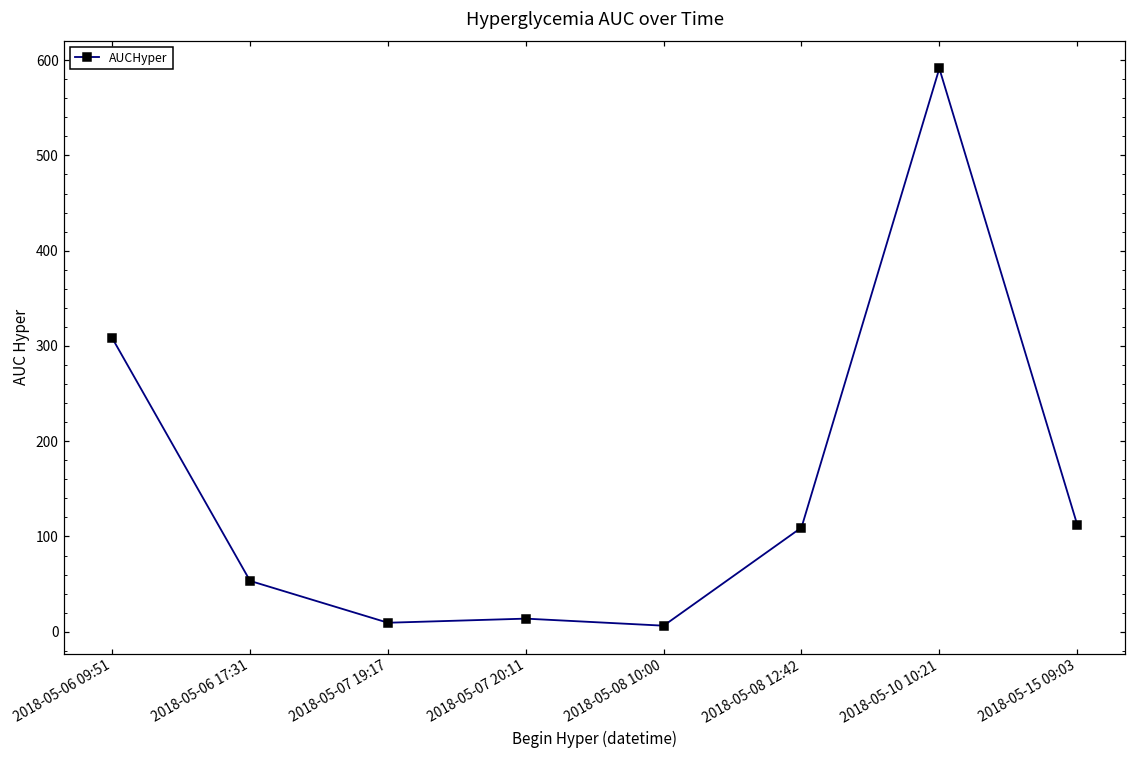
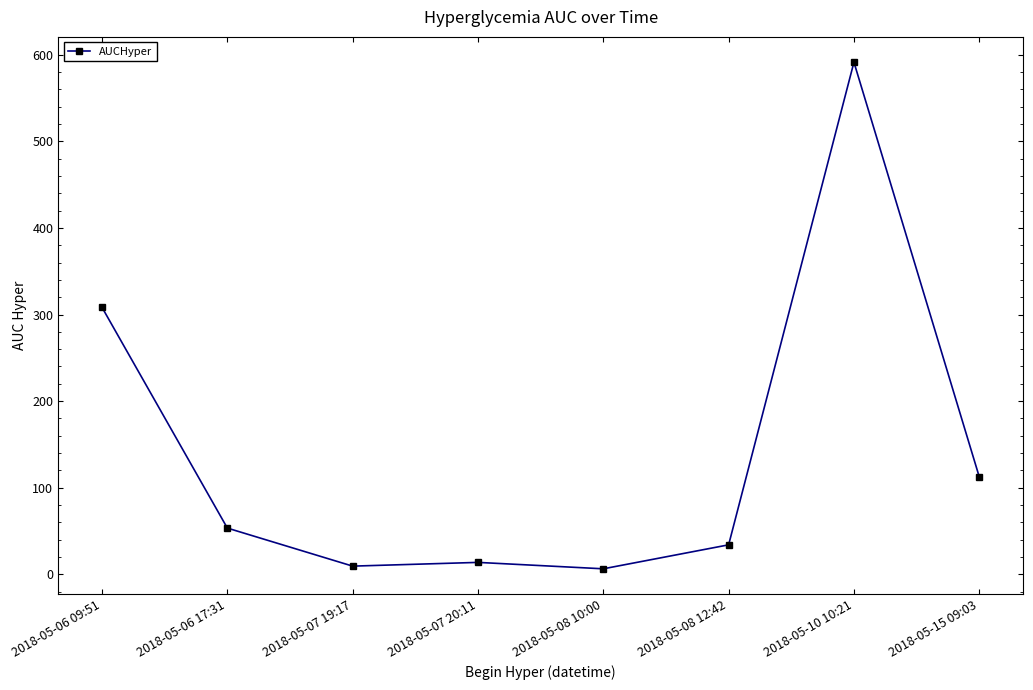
  {
    "2018-05-06 09:51": 310,
    "2018-05-06 17:31": 50,
    "2018-05-07 19:17": 10,
    "2018-05-07 20:11": 10,
    "2018-05-08 10:00": 10,
-   "2018-05-08 12:42": 110,
+   "2018-05-08 12:42": 30,
    "2018-05-10 10:21": 590,
    "2018-05-15 09:03": 110
  }
